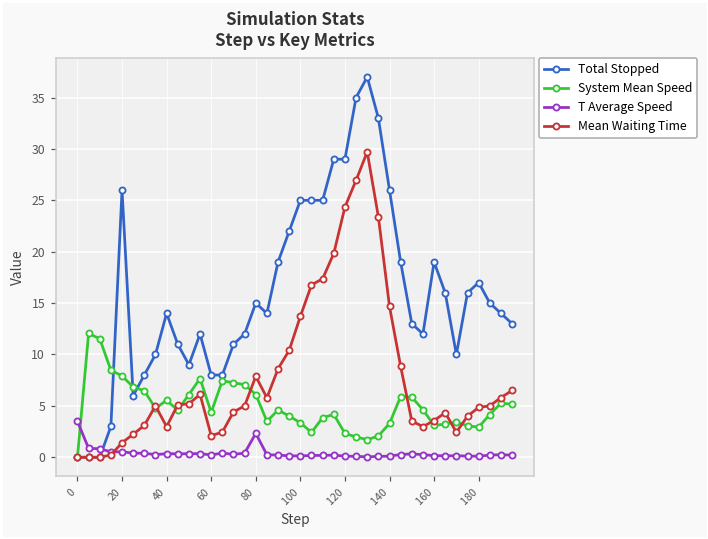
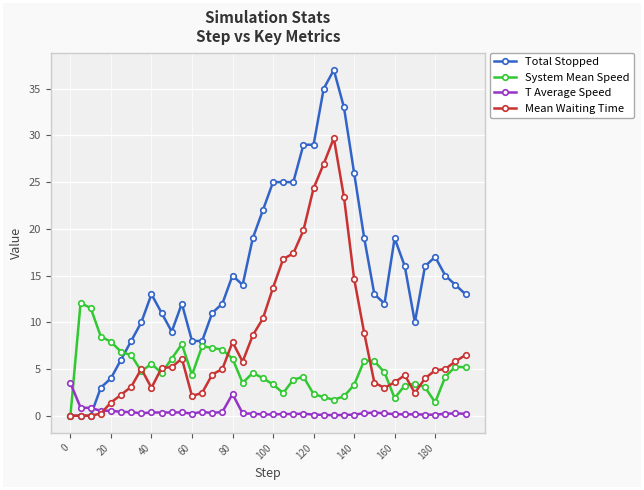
  {
    "Total Stopped": {
-     "20": 26,
-     "40": 14,
+     "20": 4,
+     "40": 13,
      "60": 8,
      "80": 15,
      "100": 25,
      "120": 29,
      "140": 26,
      "160": 19,
      "180": 17
    },
    "System Mean Speed": {
      "20": 8,
      "40": 6,
      "60": 4,
      "80": 6,
      "100": 3,
      "120": 2,
      "140": 3,
-     "160": 3,
-     "180": 3
+     "160": 2,
+     "180": 1
    },
    "T Average Speed": {
      "0": 4,
      "20": 1,
      "40": 0,
      "60": 0,
      "80": 2,
      "100": 0,
      "120": 0,
      "140": 0,
      "160": 0,
      "180": 0
    },
    "Mean Waiting Time": {
      "20": 1,
      "40": 3,
      "60": 2,
      "80": 8,
      "100": 14,
      "120": 24,
      "140": 15,
      "160": 4,
      "180": 5
    }
  }
